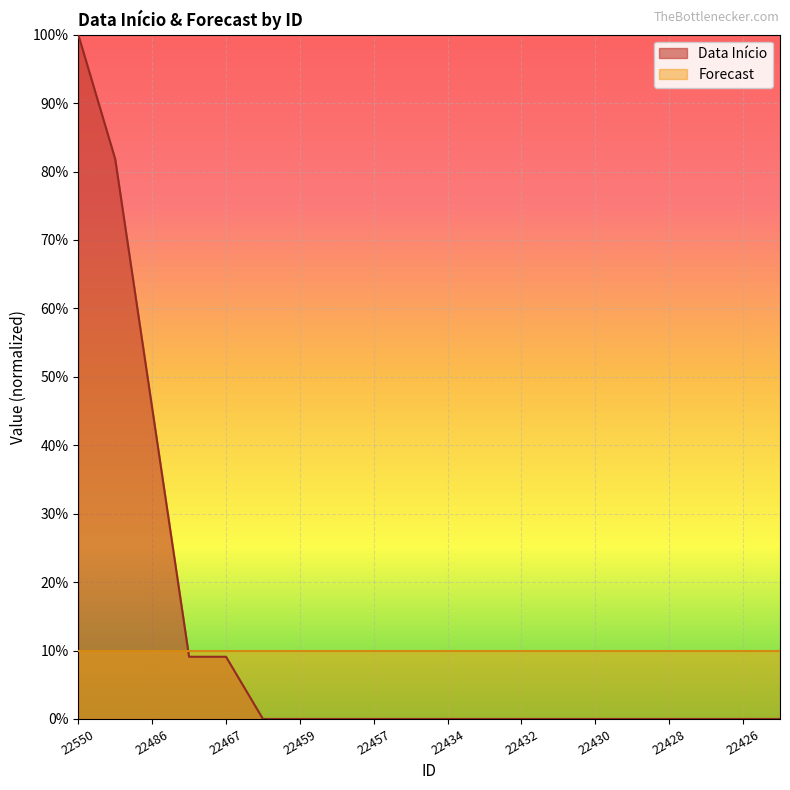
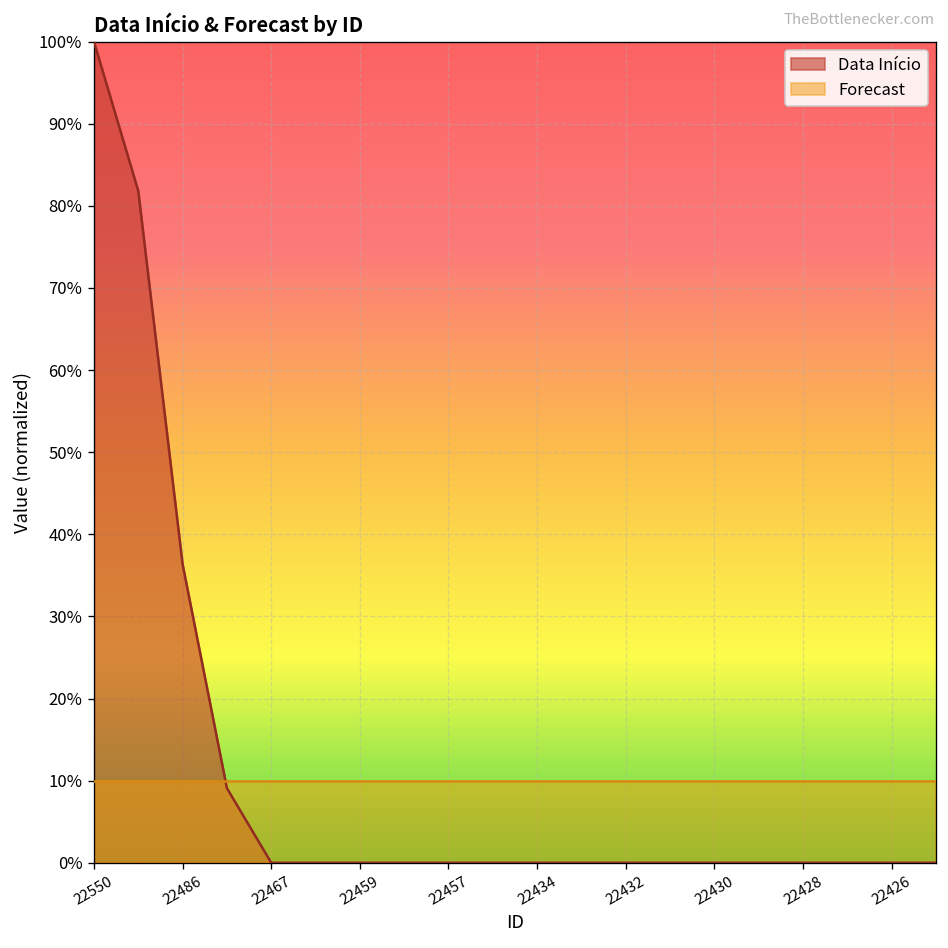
  {
    "Data Início": {
      "22550": "100%",
-     "22486": "45%",
-     "22467": "9%",
+     "22486": "36%",
+     "22467": "0%",
      "22459": "0%",
      "22457": "0%",
      "22434": "0%",
      "22432": "0%",
      "22430": "0%",
      "22428": "0%",
      "22426": "0%"
    },
    "Forecast": {
      "22550": "10%",
      "22486": "10%",
      "22467": "10%",
      "22459": "10%",
      "22457": "10%",
      "22434": "10%",
      "22432": "10%",
      "22430": "10%",
      "22428": "10%",
      "22426": "10%"
    }
  }
